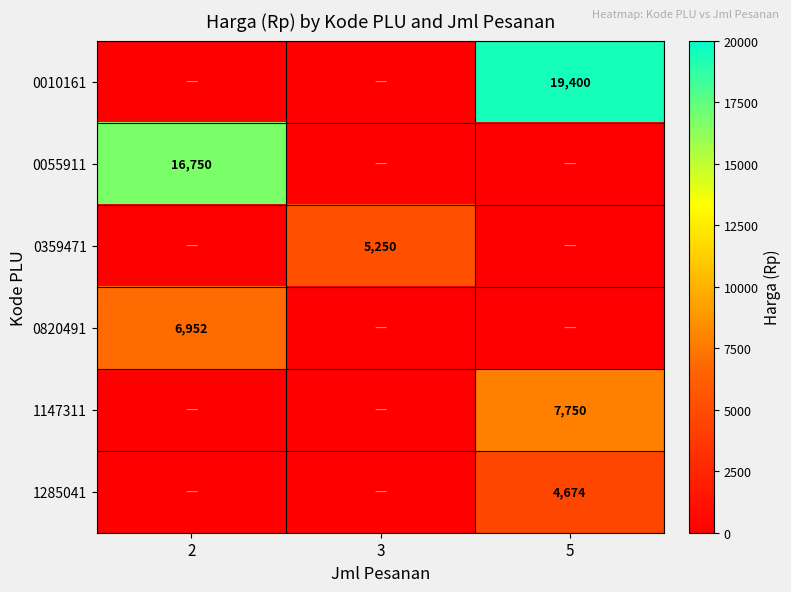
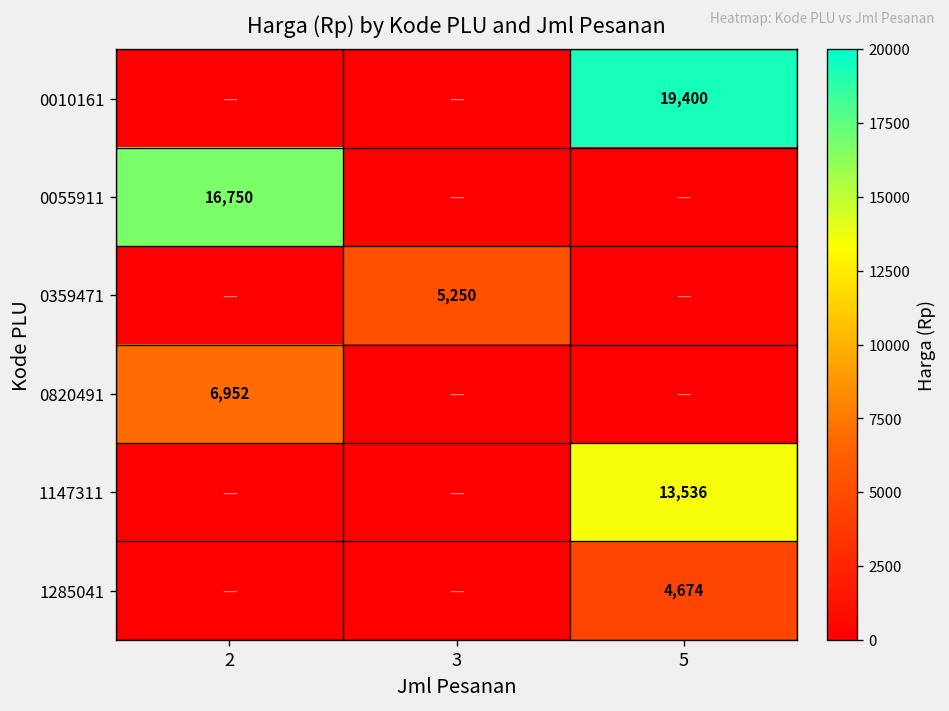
  {
    "0010161": {
      "5": "19,400"
    },
    "0055911": {
      "2": "16,750"
    },
    "0359471": {
      "3": "5,250"
    },
    "0820491": {
      "2": "6,952"
    },
    "1147311": {
-     "5": "7,750"
+     "5": "13,536"
    },
    "1285041": {
      "5": "4,674"
    }
  }
